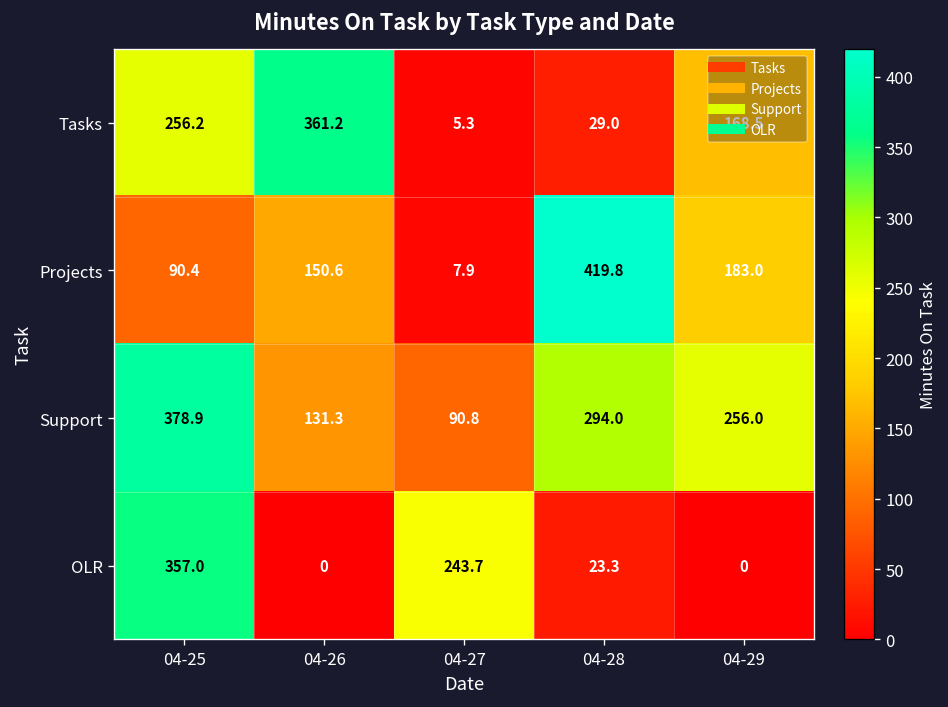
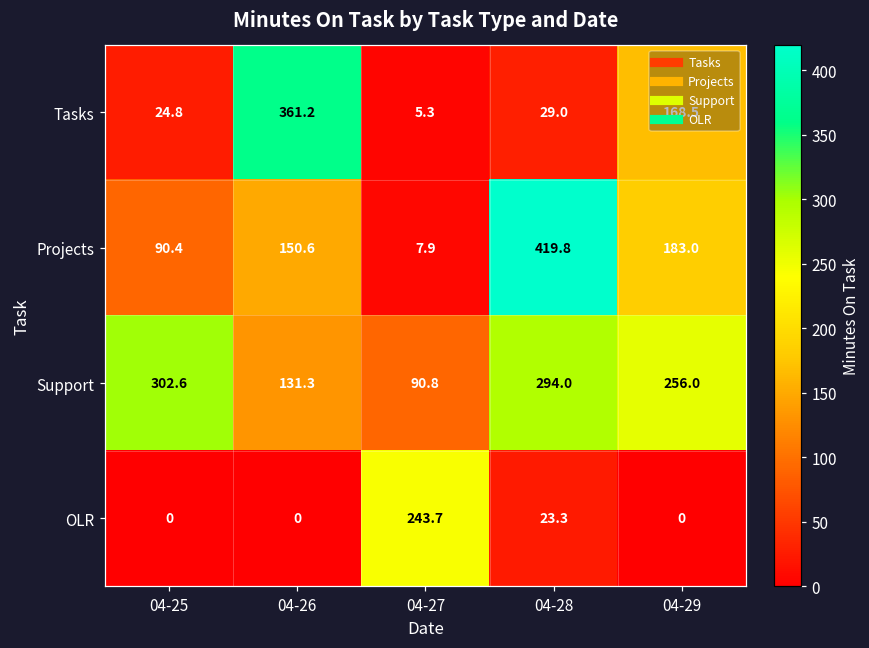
  {
    "Tasks": {
-     "04-25": 256.2,
+     "04-25": 24.8,
      "04-26": 361.2,
      "04-27": 5.3,
      "04-28": 29.0
    },
    "Projects": {
      "04-25": 90.4,
      "04-26": 150.6,
      "04-27": 7.9,
      "04-28": 419.8,
      "04-29": 183.0
    },
    "Support": {
-     "04-25": 378.9,
+     "04-25": 302.6,
      "04-26": 131.3,
      "04-27": 90.8,
      "04-28": 294.0,
      "04-29": 256.0
    },
    "OLR": {
-     "04-25": 357.0,
+     "04-25": 0,
      "04-26": 0,
      "04-27": 243.7,
      "04-28": 23.3,
      "04-29": 0
    }
  }
